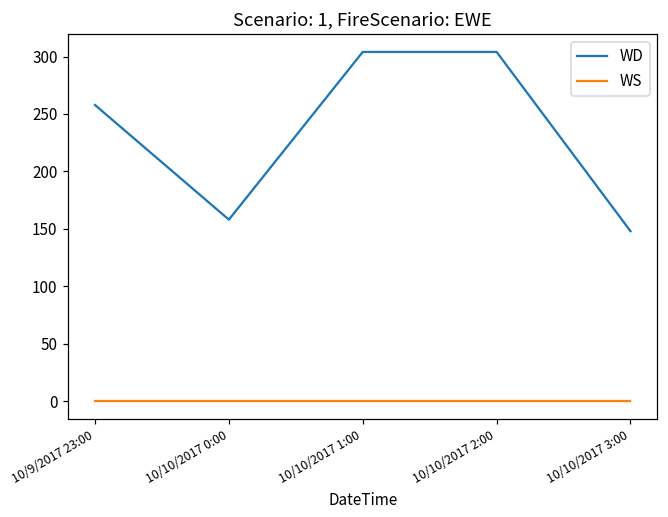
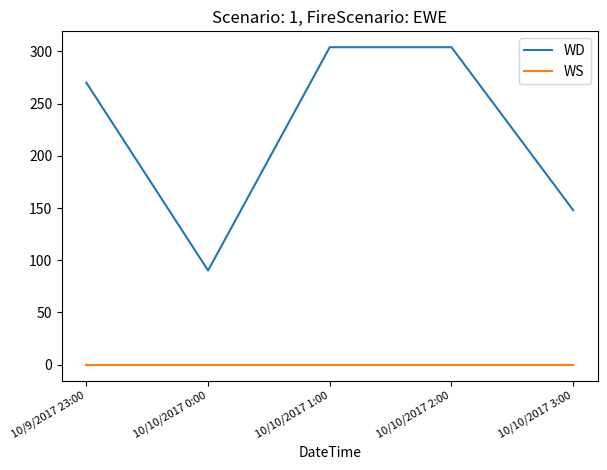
  {
    "WD": {
-     "10/9/2017 23:00": 258,
-     "10/10/2017 0:00": 158,
+     "10/9/2017 23:00": 270,
+     "10/10/2017 0:00": 90,
      "10/10/2017 1:00": 304,
      "10/10/2017 2:00": 304,
      "10/10/2017 3:00": 148
    },
    "WS": {
      "10/9/2017 23:00": 0,
      "10/10/2017 0:00": 0,
      "10/10/2017 1:00": 0,
      "10/10/2017 2:00": 0,
      "10/10/2017 3:00": 0
    }
  }
